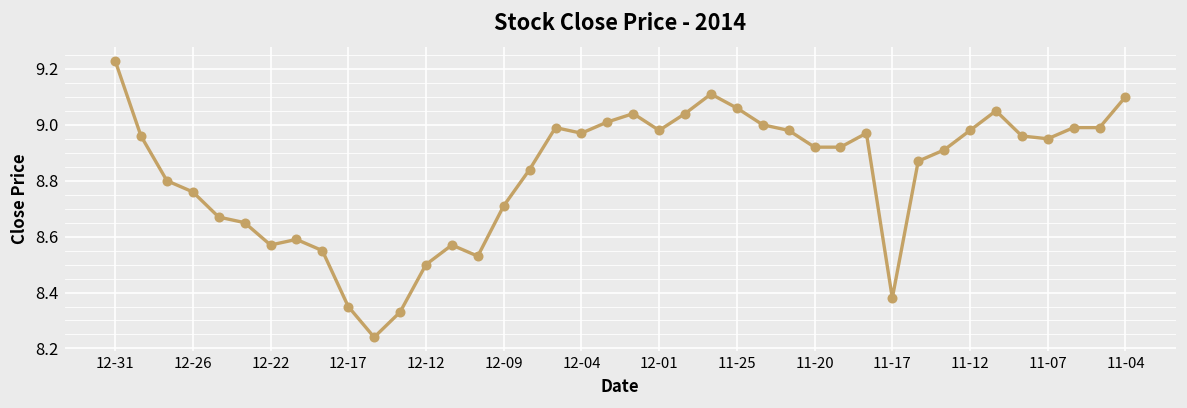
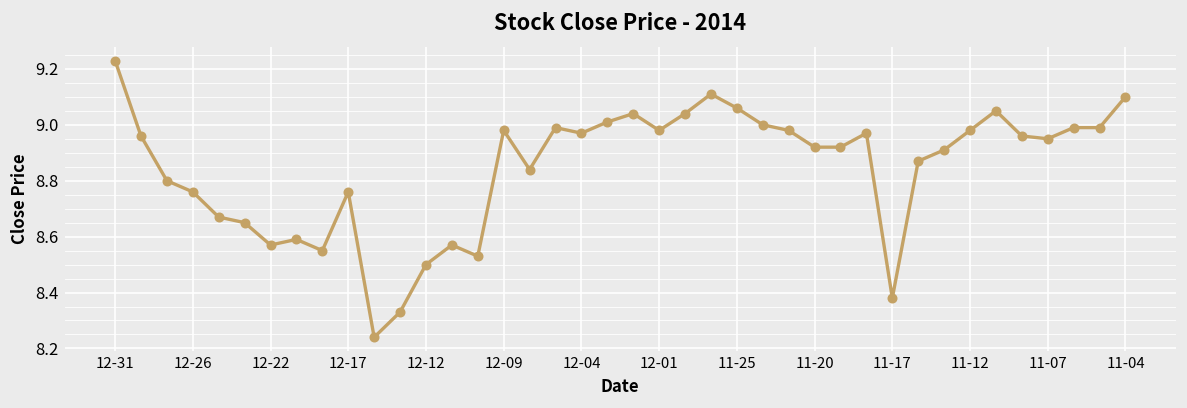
  {
    "12-31": 9.23,
    "12-26": 8.76,
    "12-22": 8.57,
-   "12-17": 8.35,
+   "12-17": 8.76,
    "12-12": 8.50,
-   "12-09": 8.71,
+   "12-09": 8.98,
    "12-04": 8.97,
    "12-01": 8.98,
    "11-25": 9.06,
    "11-20": 8.92,
    "11-17": 8.38,
    "11-12": 8.98,
    "11-07": 8.95,
    "11-04": 9.10
  }
